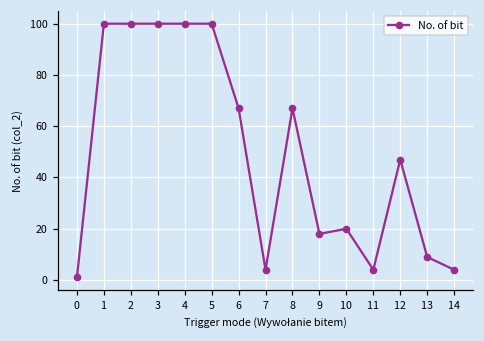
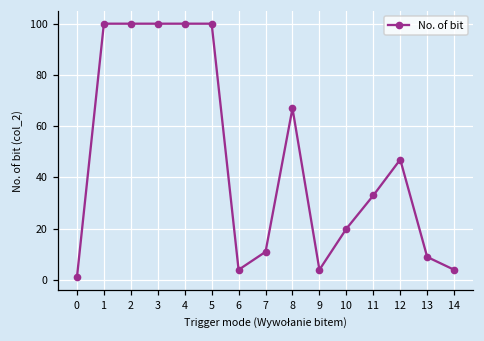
  {
    "0": 1,
    "1": 100,
    "2": 100,
    "3": 100,
    "4": 100,
    "5": 100,
-   "6": 67,
-   "7": 4,
+   "6": 4,
+   "7": 11,
    "8": 67,
-   "9": 18,
+   "9": 4,
    "10": 20,
-   "11": 4,
+   "11": 33,
    "12": 47,
    "13": 9,
    "14": 4
  }
